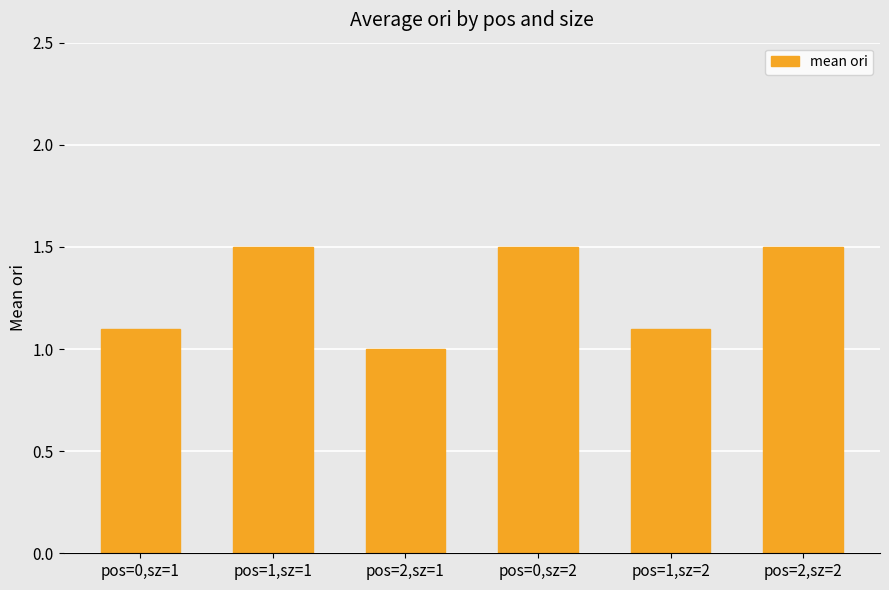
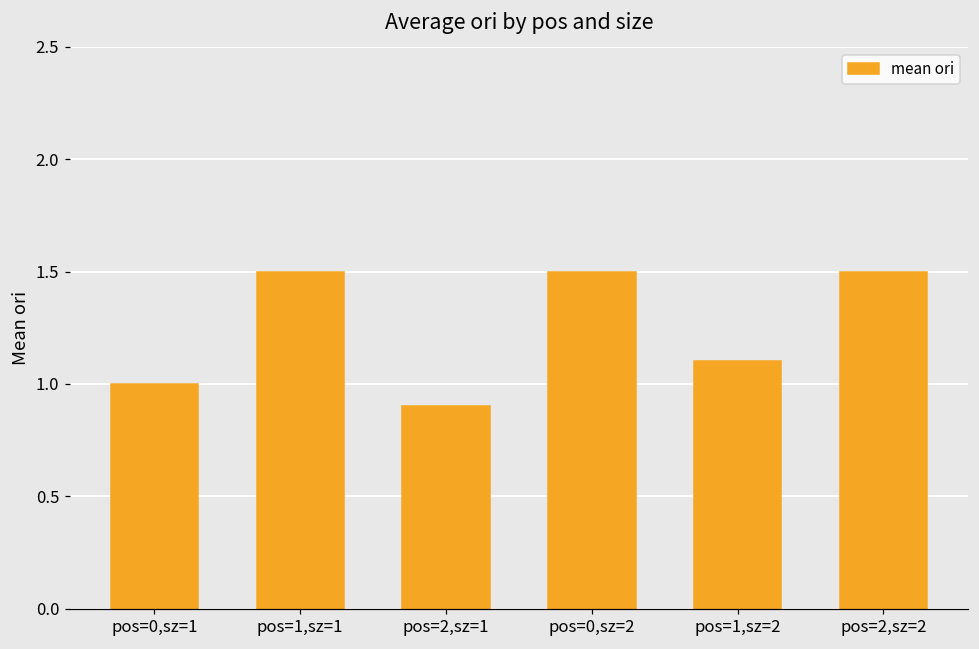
  {
-   "pos=0,sz=1": 1.1,
+   "pos=0,sz=1": 1.0,
    "pos=1,sz=1": 1.5,
-   "pos=2,sz=1": 1.0,
+   "pos=2,sz=1": 0.9,
    "pos=0,sz=2": 1.5,
    "pos=1,sz=2": 1.1,
    "pos=2,sz=2": 1.5
  }
